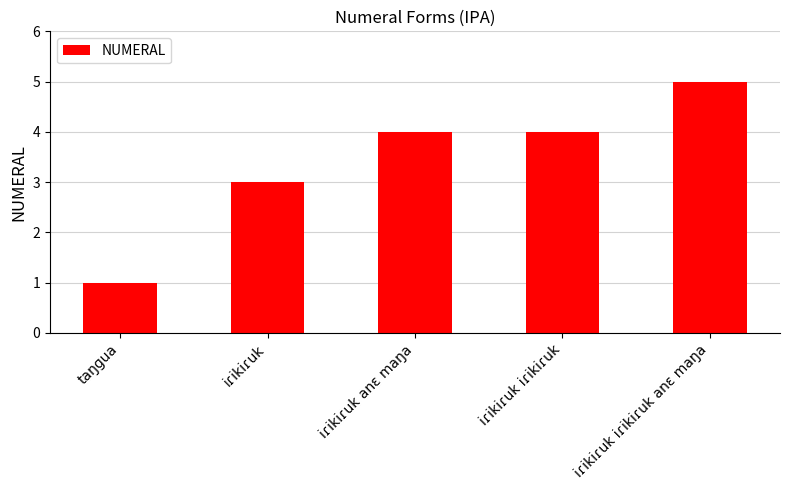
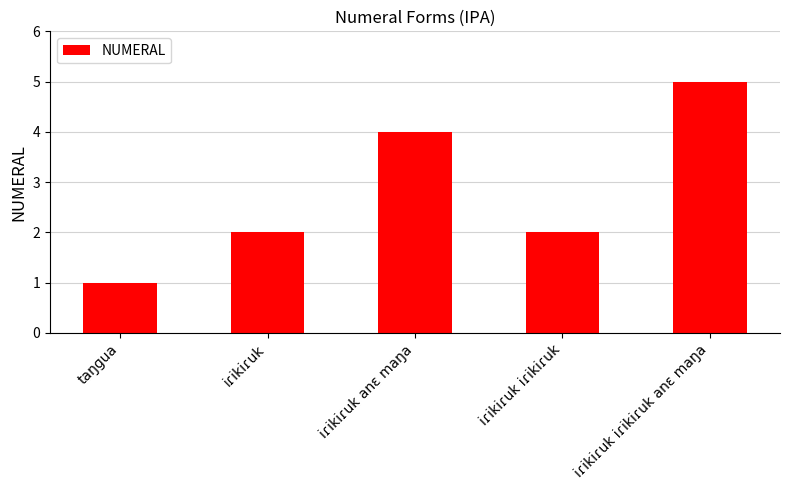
  {
    "taŋɡua": 1,
-   "iɾikiɾuk": 3,
+   "iɾikiɾuk": 2,
    "iɾikiɾuk anɛ maŋa": 4,
-   "iɾikiɾuk iɾikiɾuk": 4,
+   "iɾikiɾuk iɾikiɾuk": 2,
    "iɾikiɾuk iɾikiɾuk anɛ maŋa": 5
  }
